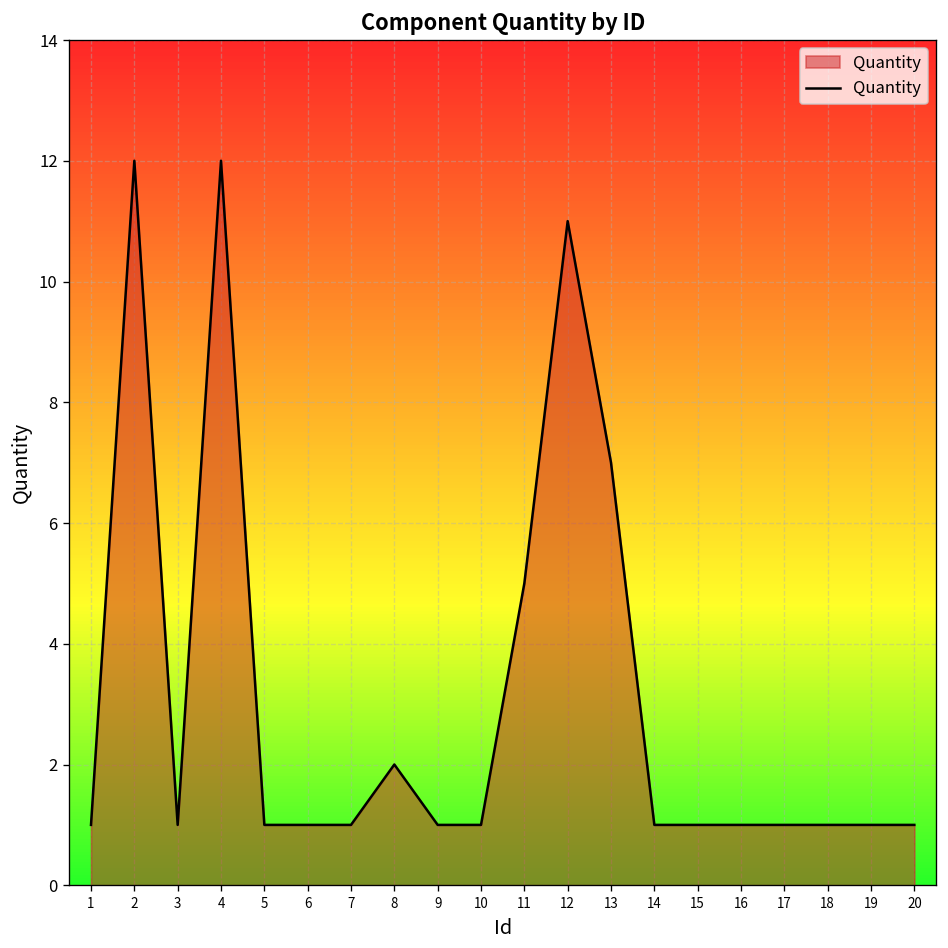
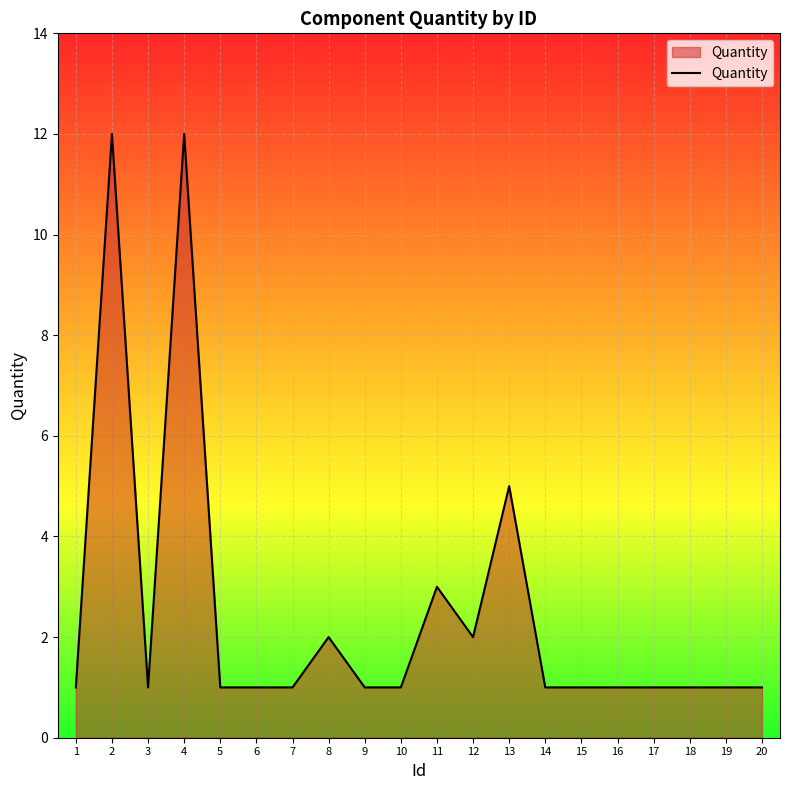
  {
    "1": 1,
    "2": 12,
    "3": 1,
    "4": 12,
    "5": 1,
    "6": 1,
    "7": 1,
    "8": 2,
    "9": 1,
    "10": 1,
-   "11": 5,
-   "12": 11,
-   "13": 7,
+   "11": 3,
+   "12": 2,
+   "13": 5,
    "14": 1,
    "15": 1,
    "16": 1,
    "17": 1,
    "18": 1,
    "19": 1,
    "20": 1
  }
